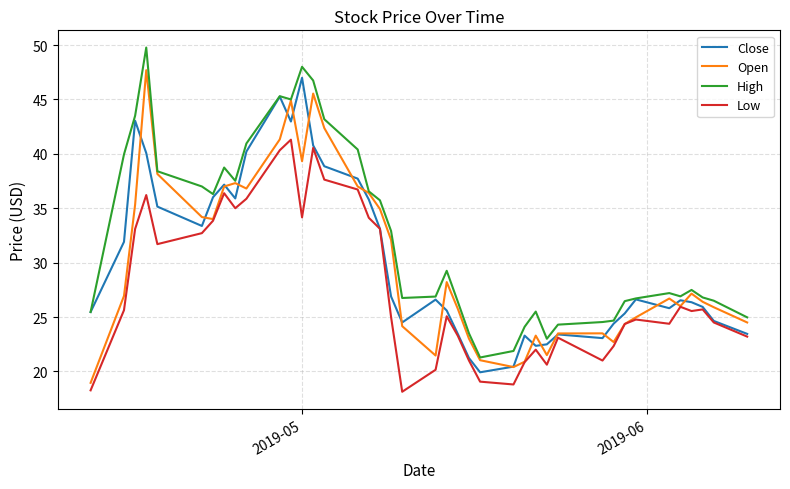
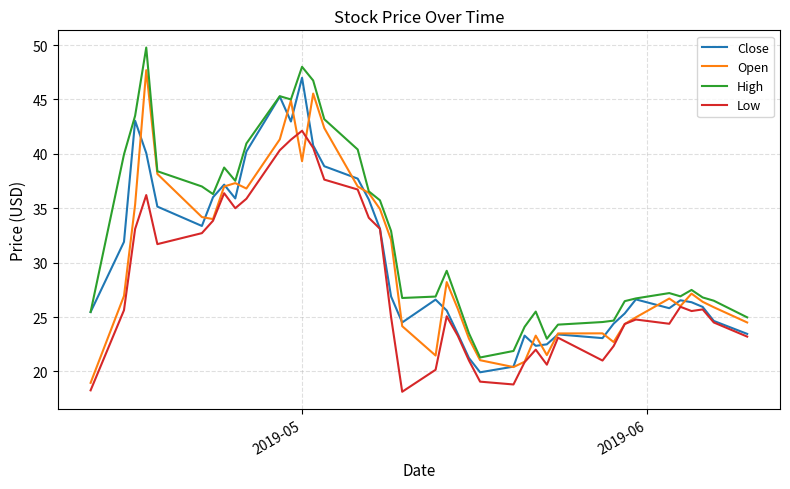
  {
    "Close": {
      "2019-05": 47.0
    },
    "Open": {
      "2019-05": 39.3
    },
    "High": {
      "2019-05": 48.0
    },
    "Low": {
-     "2019-05": 34.2
+     "2019-05": 42.1
    }
  }
